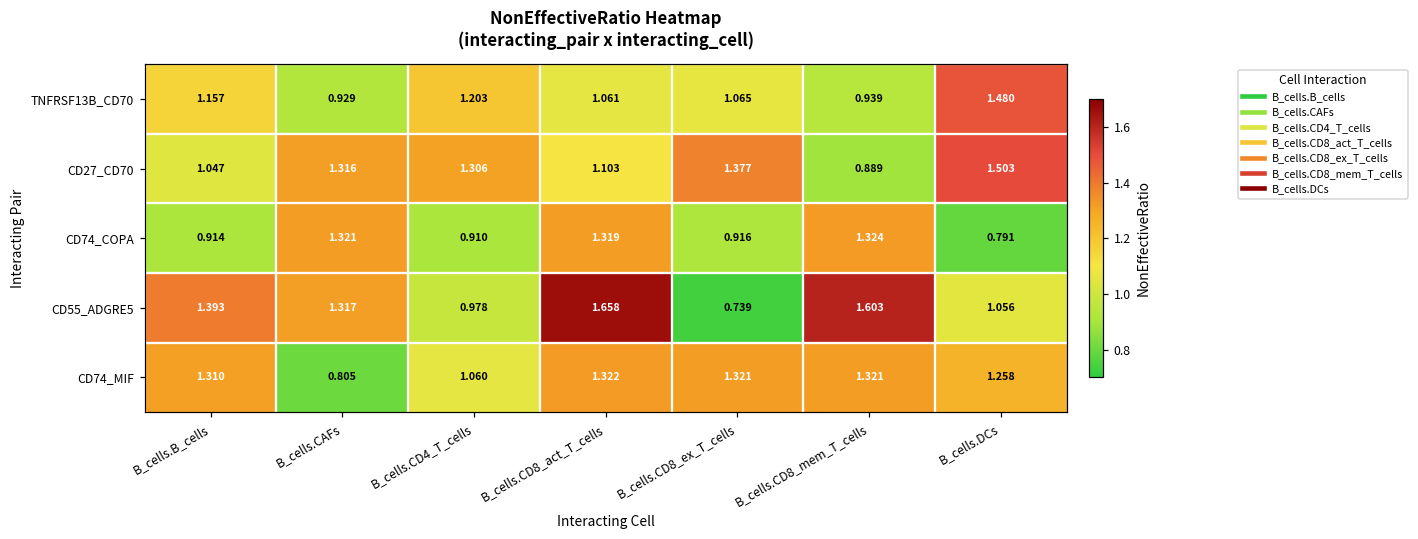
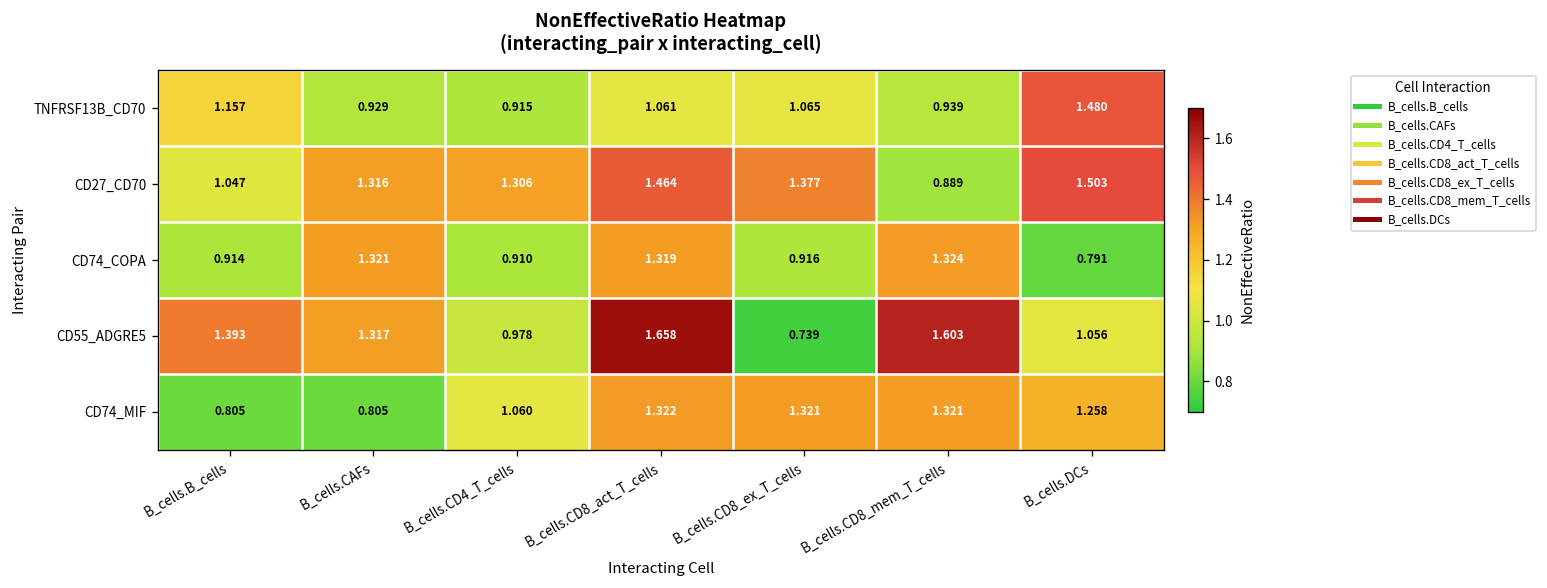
  {
    "TNFRSF13B_CD70": {
      "B_cells.B_cells": 1.157,
      "B_cells.CAFs": 0.929,
-     "B_cells.CD4_T_cells": 1.203,
+     "B_cells.CD4_T_cells": 0.915,
      "B_cells.CD8_act_T_cells": 1.061,
      "B_cells.CD8_ex_T_cells": 1.065,
      "B_cells.CD8_mem_T_cells": 0.939,
      "B_cells.DCs": 1.480
    },
    "CD27_CD70": {
      "B_cells.B_cells": 1.047,
      "B_cells.CAFs": 1.316,
      "B_cells.CD4_T_cells": 1.306,
-     "B_cells.CD8_act_T_cells": 1.103,
+     "B_cells.CD8_act_T_cells": 1.464,
      "B_cells.CD8_ex_T_cells": 1.377,
      "B_cells.CD8_mem_T_cells": 0.889,
      "B_cells.DCs": 1.503
    },
    "CD74_COPA": {
      "B_cells.B_cells": 0.914,
      "B_cells.CAFs": 1.321,
      "B_cells.CD4_T_cells": 0.910,
      "B_cells.CD8_act_T_cells": 1.319,
      "B_cells.CD8_ex_T_cells": 0.916,
      "B_cells.CD8_mem_T_cells": 1.324,
      "B_cells.DCs": 0.791
    },
    "CD55_ADGRE5": {
      "B_cells.B_cells": 1.393,
      "B_cells.CAFs": 1.317,
      "B_cells.CD4_T_cells": 0.978,
      "B_cells.CD8_act_T_cells": 1.658,
      "B_cells.CD8_ex_T_cells": 0.739,
      "B_cells.CD8_mem_T_cells": 1.603,
      "B_cells.DCs": 1.056
    },
    "CD74_MIF": {
-     "B_cells.B_cells": 1.310,
+     "B_cells.B_cells": 0.805,
      "B_cells.CAFs": 0.805,
      "B_cells.CD4_T_cells": 1.060,
      "B_cells.CD8_act_T_cells": 1.322,
      "B_cells.CD8_ex_T_cells": 1.321,
      "B_cells.CD8_mem_T_cells": 1.321,
      "B_cells.DCs": 1.258
    }
  }
